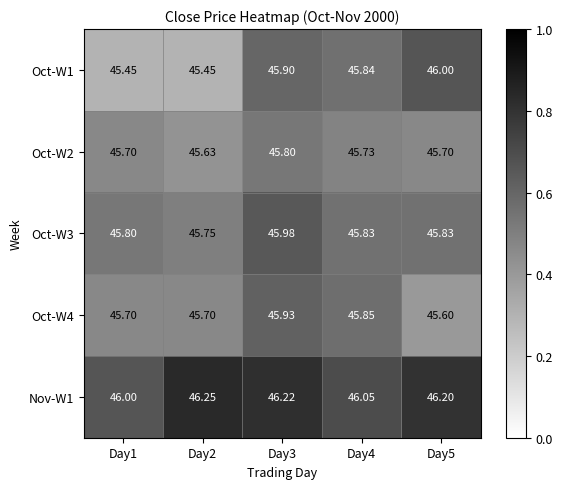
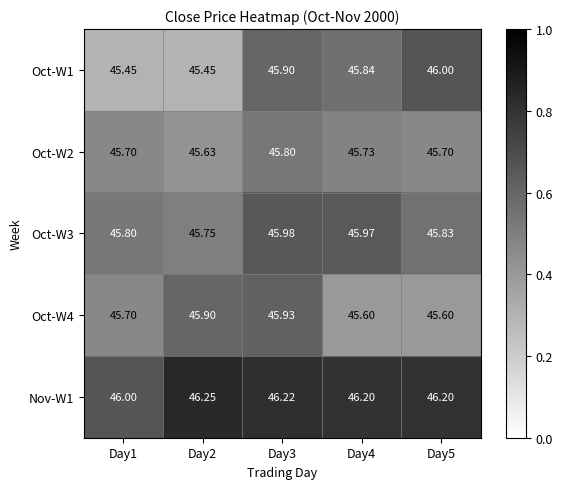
  {
    "Oct-W1": {
      "Day1": 45.45,
      "Day2": 45.45,
      "Day3": 45.90,
      "Day4": 45.84,
      "Day5": 46.00
    },
    "Oct-W2": {
      "Day1": 45.70,
      "Day2": 45.63,
      "Day3": 45.80,
      "Day4": 45.73,
      "Day5": 45.70
    },
    "Oct-W3": {
      "Day1": 45.80,
      "Day2": 45.75,
      "Day3": 45.98,
-     "Day4": 45.83,
+     "Day4": 45.97,
      "Day5": 45.83
    },
    "Oct-W4": {
      "Day1": 45.70,
-     "Day2": 45.70,
+     "Day2": 45.90,
      "Day3": 45.93,
-     "Day4": 45.85,
+     "Day4": 45.60,
      "Day5": 45.60
    },
    "Nov-W1": {
      "Day1": 46.00,
      "Day2": 46.25,
      "Day3": 46.22,
-     "Day4": 46.05,
+     "Day4": 46.20,
      "Day5": 46.20
    }
  }
